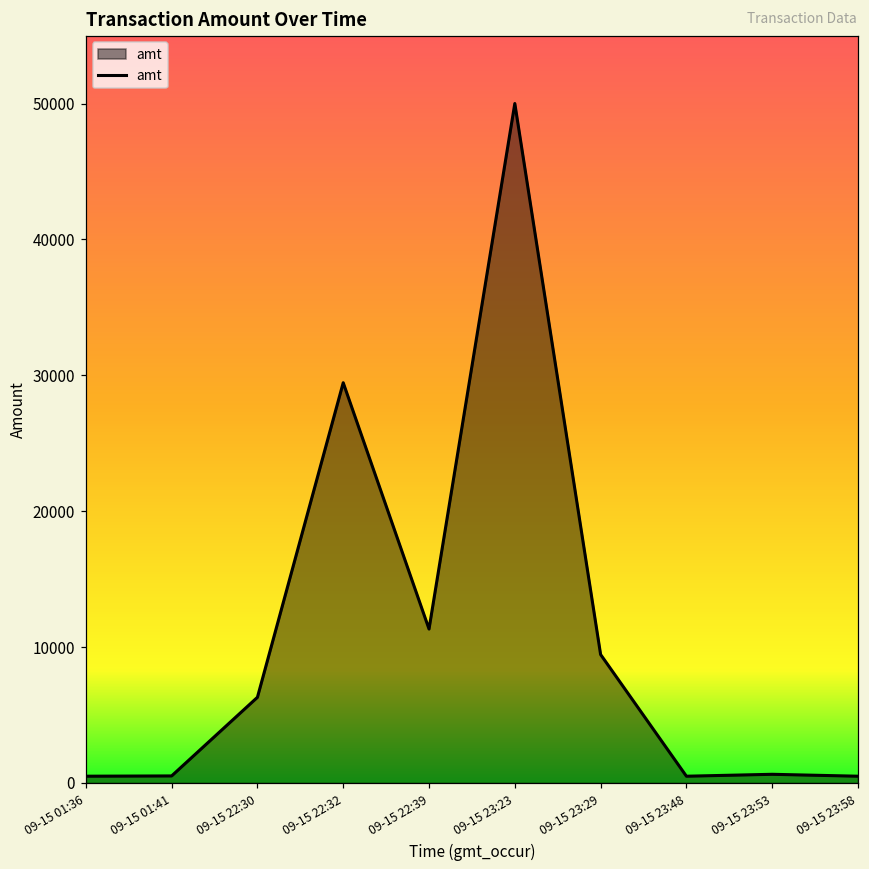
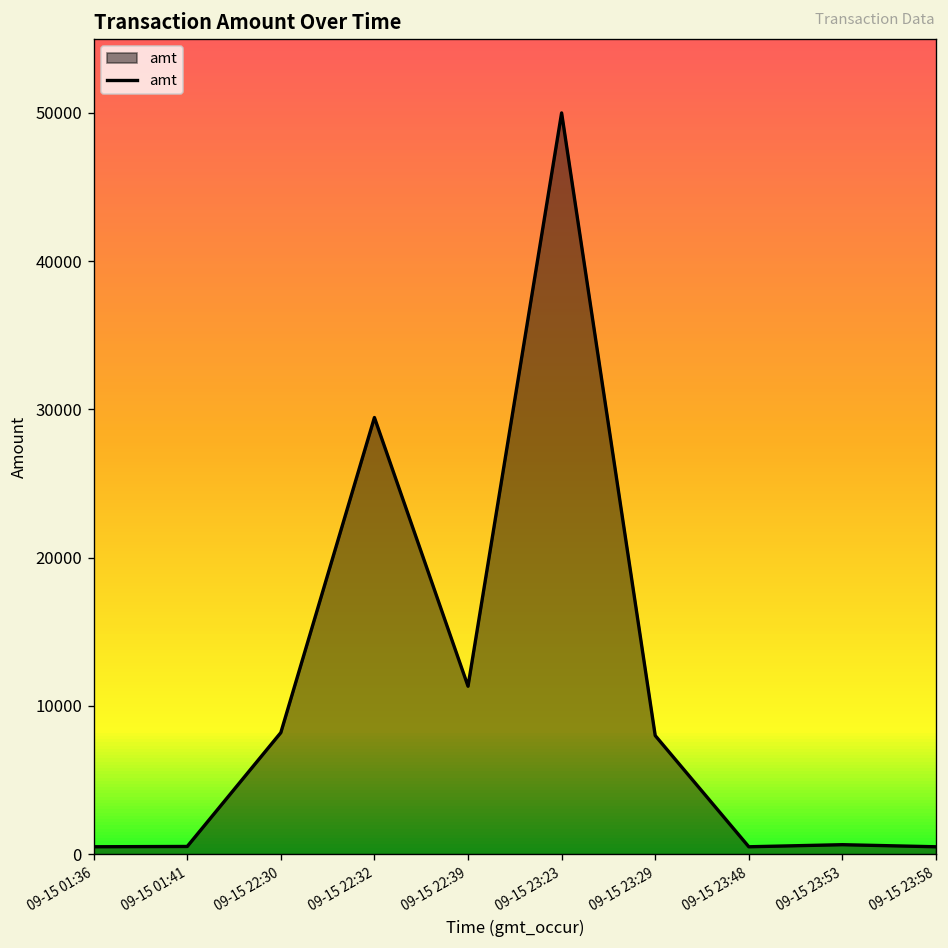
  {
    "09-15 01:36": 500,
    "09-15 01:41": 500,
-   "09-15 22:30": 6300,
+   "09-15 22:30": 8200,
    "09-15 22:32": 29500,
    "09-15 22:39": 11300,
    "09-15 23:23": 50000,
-   "09-15 23:29": 9500,
+   "09-15 23:29": 8000,
    "09-15 23:48": 500,
    "09-15 23:53": 600,
    "09-15 23:58": 500
  }
